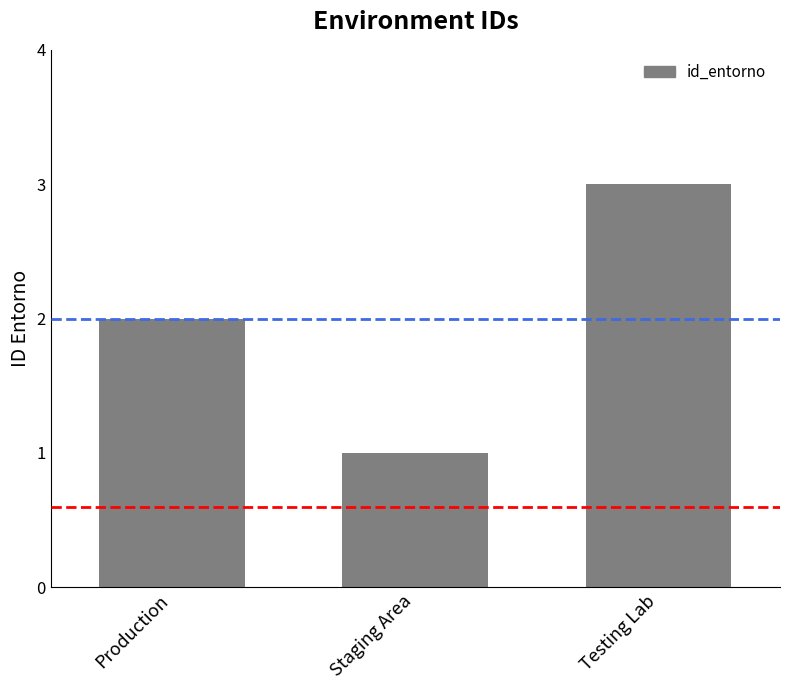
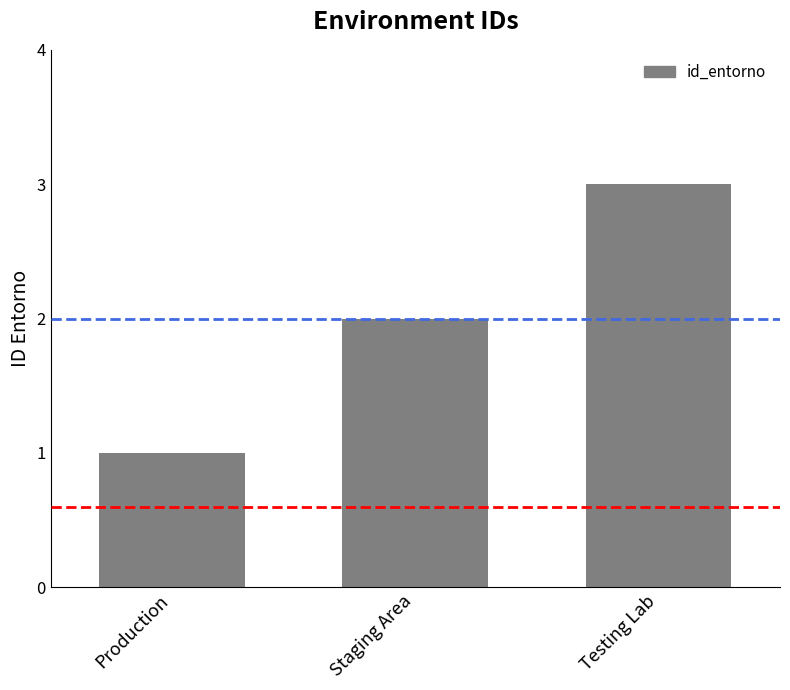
  {
-   "Production": 2,
-   "Staging Area": 1,
+   "Production": 1,
+   "Staging Area": 2,
    "Testing Lab": 3
  }
